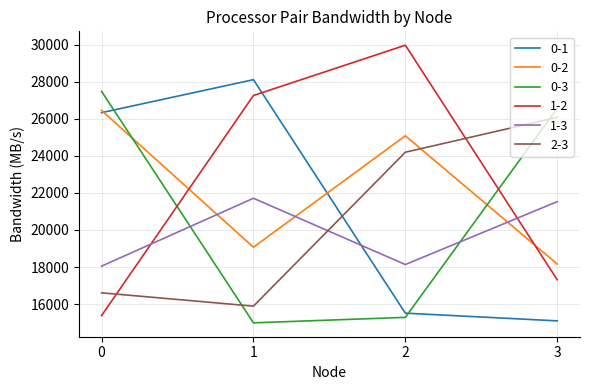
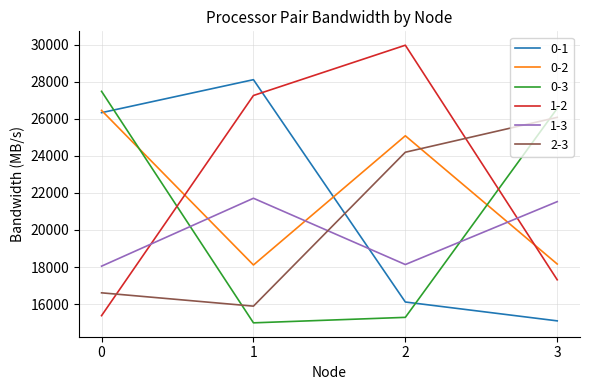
  {
    "0-1": {
      "1": 28100,
-     "2": 15500,
+     "2": 16100,
      "3": 15100
    },
    "0-2": {
-     "1": 19100,
+     "1": 18100,
      "2": 25100,
      "3": 18200
    },
    "0-3": {
      "0": 27500,
      "1": 15000,
      "2": 15300
    },
    "1-2": {
      "0": 15400,
      "1": 27300,
      "2": 30000,
      "3": 17300
    },
    "1-3": {
      "0": 18000,
      "1": 21700,
      "2": 18100,
      "3": 21500
    },
    "2-3": {
      "0": 16600,
      "1": 15900,
      "2": 24200
    }
  }
